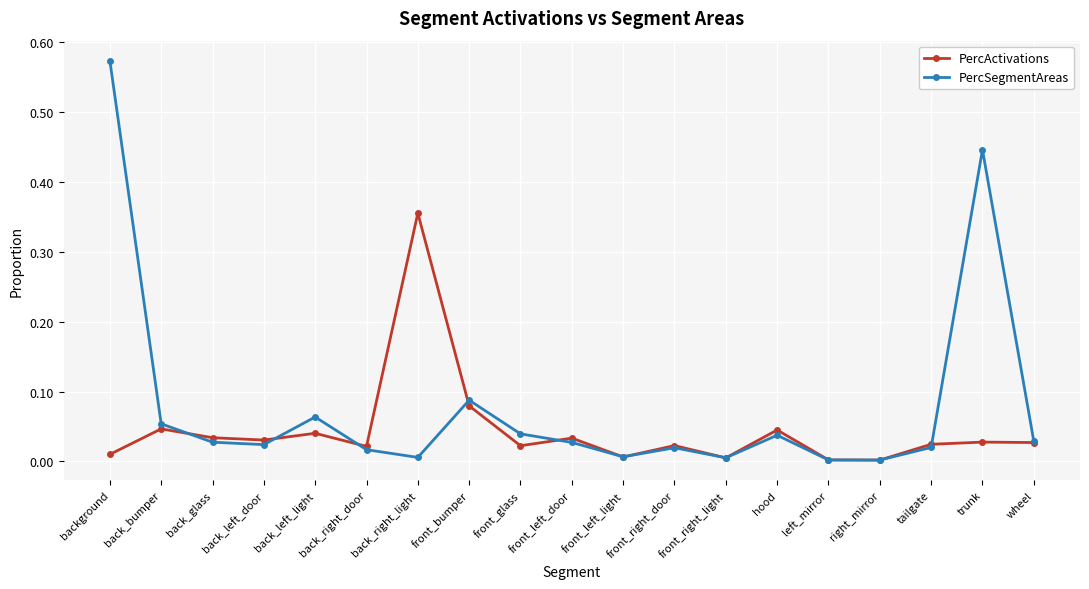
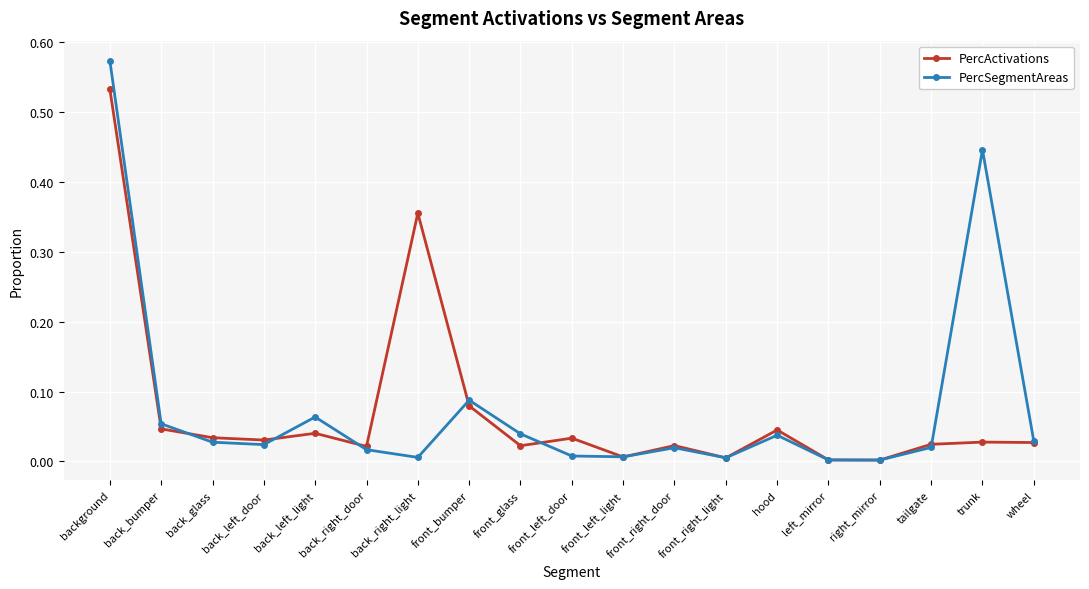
  {
    "PercActivations": {
-     "background": 0.01,
+     "background": 0.53,
      "back_bumper": 0.05,
      "back_glass": 0.03,
      "back_left_door": 0.03,
      "back_left_light": 0.04,
      "back_right_door": 0.02,
      "back_right_light": 0.36,
      "front_bumper": 0.08,
      "front_glass": 0.02,
      "front_left_door": 0.03,
      "hood": 0.04,
      "tailgate": 0.02,
      "trunk": 0.03
    },
    "PercSegmentAreas": {
      "background": 0.57,
      "back_bumper": 0.05,
      "back_glass": 0.03,
      "back_left_door": 0.02,
      "back_left_light": 0.06,
      "back_right_door": 0.02,
      "back_right_light": 0.01,
      "front_bumper": 0.09,
      "front_glass": 0.04,
-     "front_left_door": 0.03,
+     "front_left_door": 0.01,
      "hood": 0.04,
      "tailgate": 0.02,
      "trunk": 0.45
    }
  }
